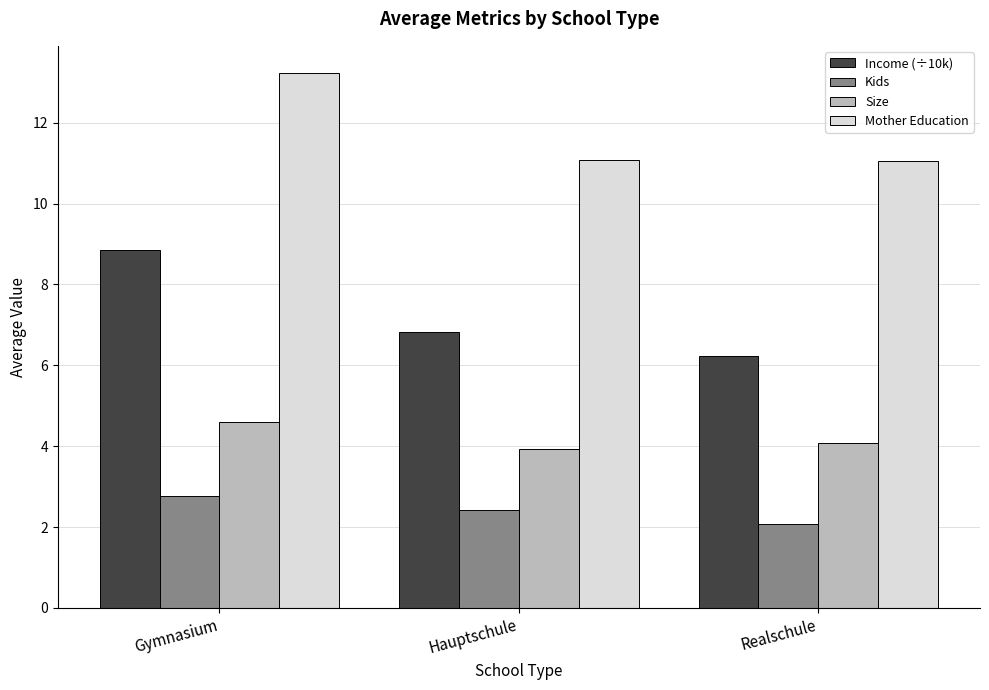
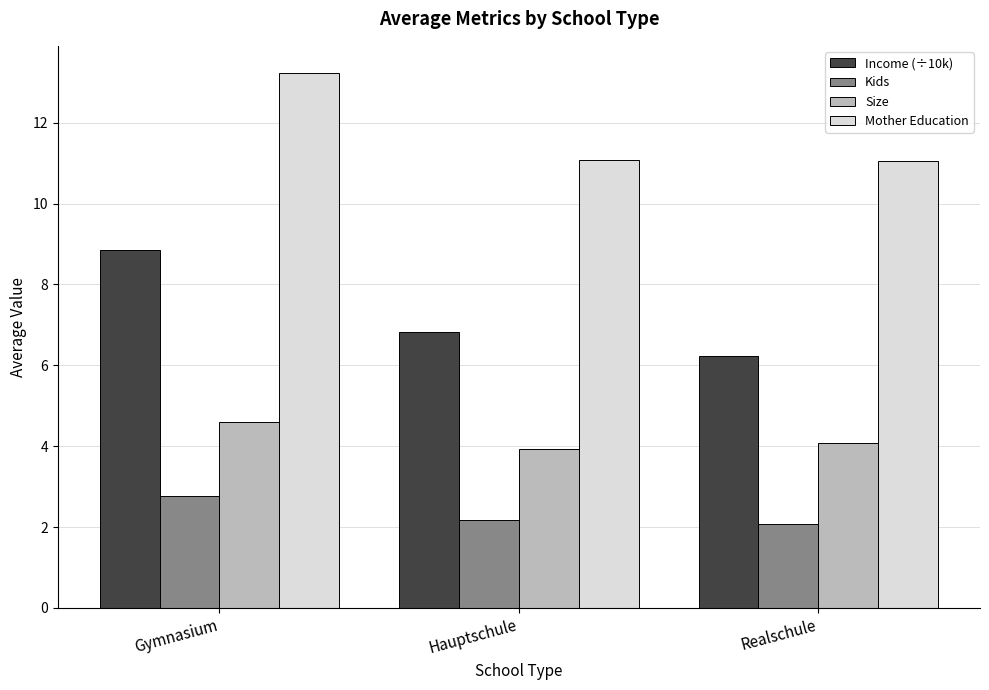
  {
    "Income (÷10k)": {
      "Gymnasium": 8.8,
      "Hauptschule": 6.8,
      "Realschule": 6.2
    },
    "Kids": {
      "Gymnasium": 2.8,
-     "Hauptschule": 2.4,
+     "Hauptschule": 2.2,
      "Realschule": 2.1
    }
  }
